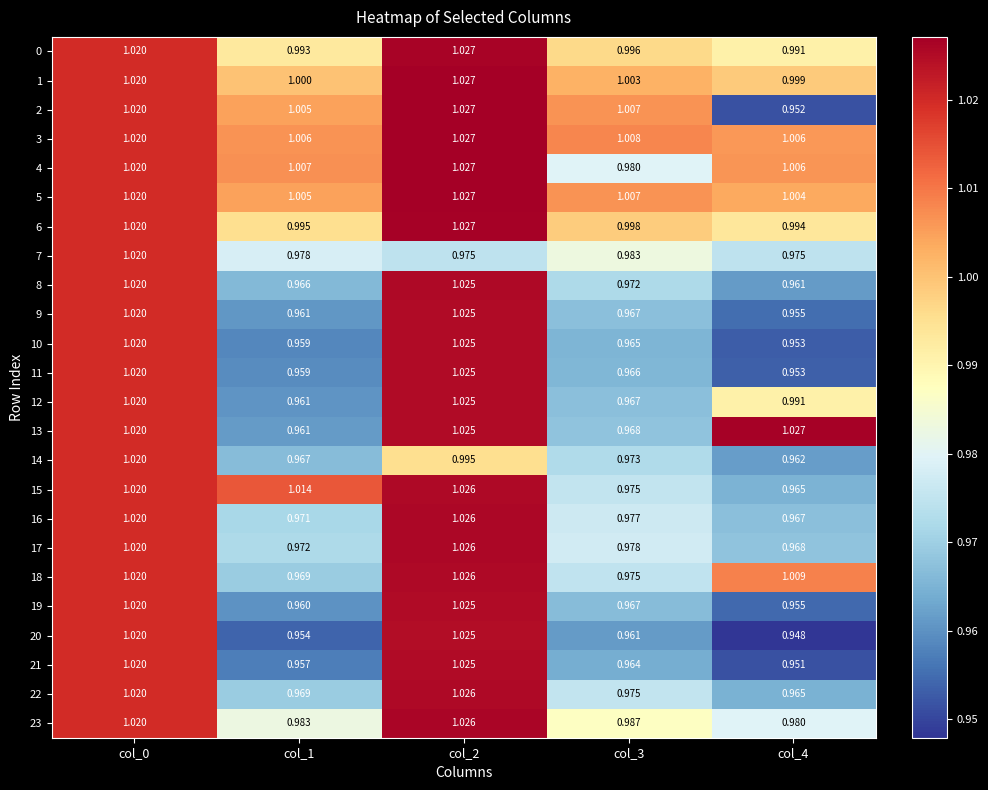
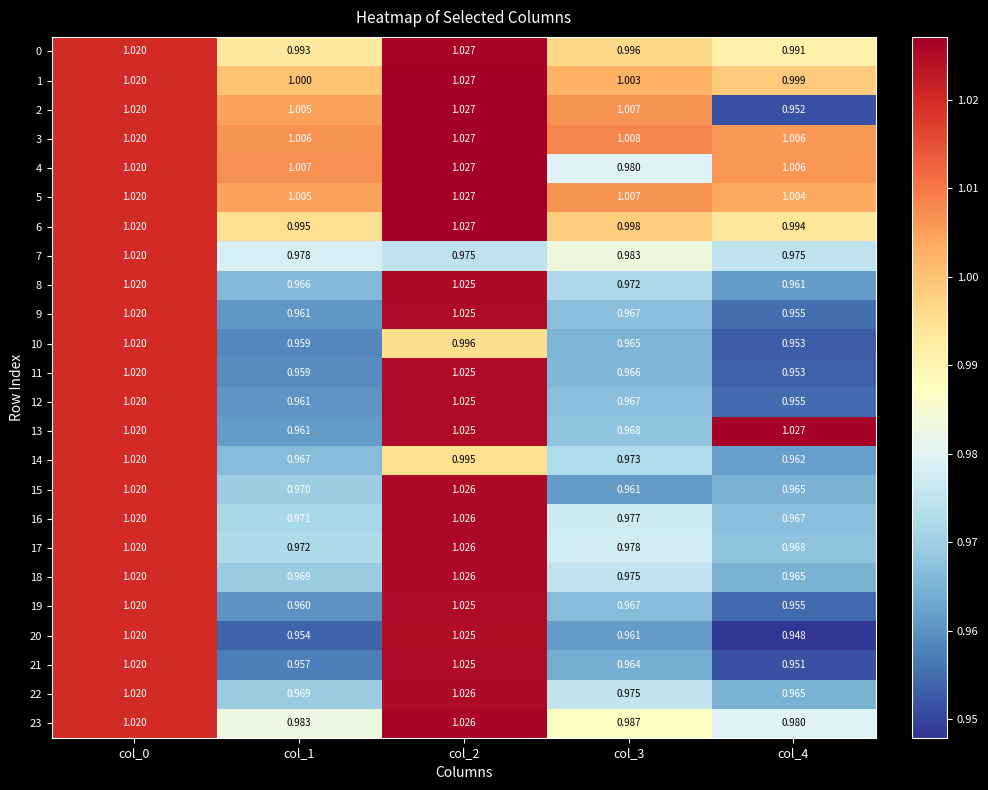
  {
    "0": {
      "col_0": 1.020,
      "col_1": 0.993,
      "col_2": 1.027,
      "col_3": 0.996,
      "col_4": 0.991
    },
    "1": {
      "col_0": 1.020,
      "col_1": 1.000,
      "col_2": 1.027,
      "col_3": 1.003,
      "col_4": 0.999
    },
    "2": {
      "col_0": 1.020,
      "col_1": 1.005,
      "col_2": 1.027,
      "col_3": 1.007,
      "col_4": 0.952
    },
    "3": {
      "col_0": 1.020,
      "col_1": 1.006,
      "col_2": 1.027,
      "col_3": 1.008,
      "col_4": 1.006
    },
    "4": {
      "col_0": 1.020,
      "col_1": 1.007,
      "col_2": 1.027,
      "col_3": 0.980,
      "col_4": 1.006
    },
    "5": {
      "col_0": 1.020,
      "col_1": 1.005,
      "col_2": 1.027,
      "col_3": 1.007,
      "col_4": 1.004
    },
    "6": {
      "col_0": 1.020,
      "col_1": 0.995,
      "col_2": 1.027,
      "col_3": 0.998,
      "col_4": 0.994
    },
    "7": {
      "col_0": 1.020,
      "col_1": 0.978,
      "col_2": 0.975,
      "col_3": 0.983,
      "col_4": 0.975
    },
    "8": {
      "col_0": 1.020,
      "col_1": 0.966,
      "col_2": 1.025,
      "col_3": 0.972,
      "col_4": 0.961
    },
    "9": {
      "col_0": 1.020,
      "col_1": 0.961,
      "col_2": 1.025,
      "col_3": 0.967,
      "col_4": 0.955
    },
    "10": {
      "col_0": 1.020,
      "col_1": 0.959,
-     "col_2": 1.025,
+     "col_2": 0.996,
      "col_3": 0.965,
      "col_4": 0.953
    },
    "11": {
      "col_0": 1.020,
      "col_1": 0.959,
      "col_2": 1.025,
      "col_3": 0.966,
      "col_4": 0.953
    },
    "12": {
      "col_0": 1.020,
      "col_1": 0.961,
      "col_2": 1.025,
      "col_3": 0.967,
-     "col_4": 0.991
+     "col_4": 0.955
    },
    "13": {
      "col_0": 1.020,
      "col_1": 0.961,
      "col_2": 1.025,
      "col_3": 0.968,
      "col_4": 1.027
    },
    "14": {
      "col_0": 1.020,
      "col_1": 0.967,
      "col_2": 0.995,
      "col_3": 0.973,
      "col_4": 0.962
    },
    "15": {
      "col_0": 1.020,
-     "col_1": 1.014,
+     "col_1": 0.970,
      "col_2": 1.026,
-     "col_3": 0.975,
+     "col_3": 0.961,
      "col_4": 0.965
    },
    "16": {
      "col_0": 1.020,
      "col_1": 0.971,
      "col_2": 1.026,
      "col_3": 0.977,
      "col_4": 0.967
    },
    "17": {
      "col_0": 1.020,
      "col_1": 0.972,
      "col_2": 1.026,
      "col_3": 0.978,
      "col_4": 0.968
    },
    "18": {
      "col_0": 1.020,
      "col_1": 0.969,
      "col_2": 1.026,
      "col_3": 0.975,
-     "col_4": 1.009
+     "col_4": 0.965
    },
    "19": {
      "col_0": 1.020,
      "col_1": 0.960,
      "col_2": 1.025,
      "col_3": 0.967,
      "col_4": 0.955
    },
    "20": {
      "col_0": 1.020,
      "col_1": 0.954,
      "col_2": 1.025,
      "col_3": 0.961,
      "col_4": 0.948
    },
    "21": {
      "col_0": 1.020,
      "col_1": 0.957,
      "col_2": 1.025,
      "col_3": 0.964,
      "col_4": 0.951
    },
    "22": {
      "col_0": 1.020,
      "col_1": 0.969,
      "col_2": 1.026,
      "col_3": 0.975,
      "col_4": 0.965
    },
    "23": {
      "col_0": 1.020,
      "col_1": 0.983,
      "col_2": 1.026,
      "col_3": 0.987,
      "col_4": 0.980
    }
  }
